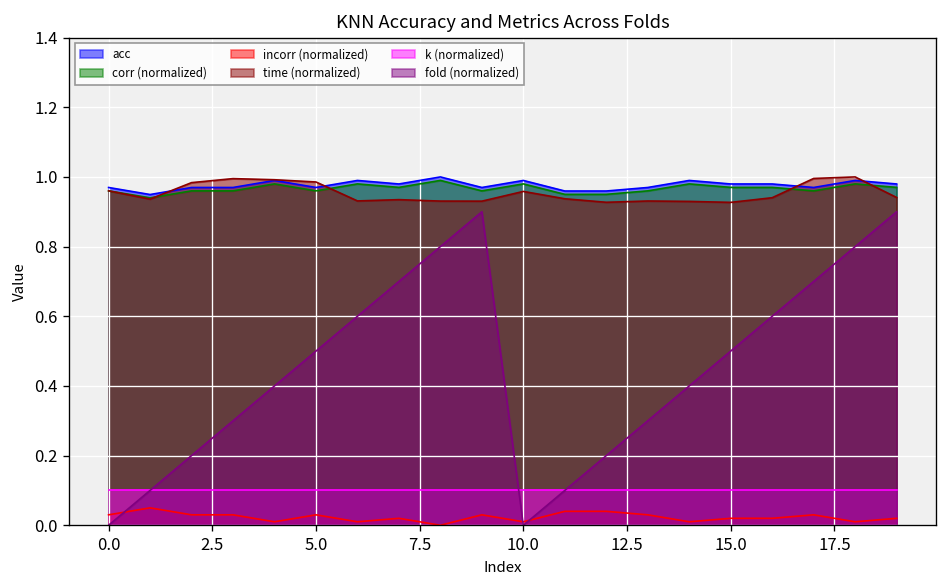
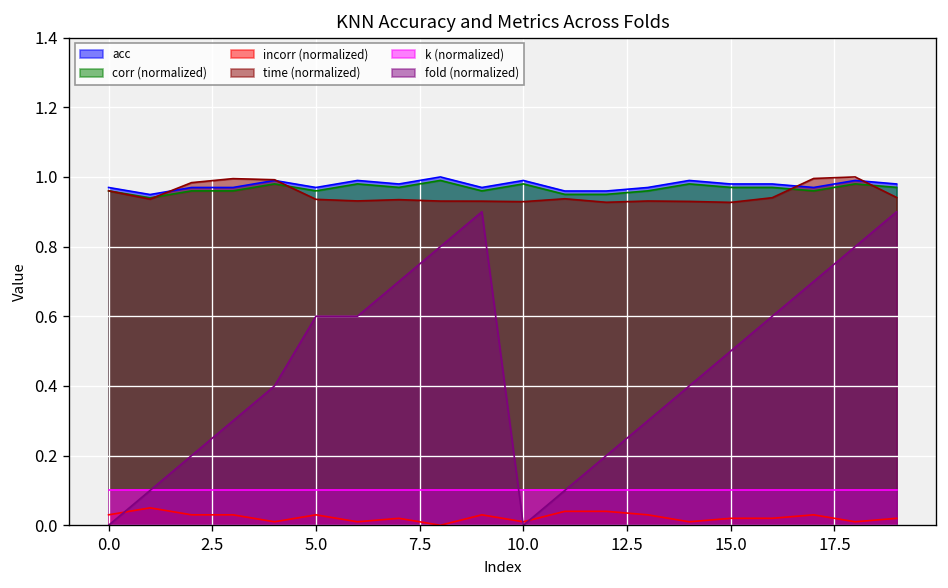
  {
    "acc": {
      "0.0": 0.97,
      "5.0": 0.97,
      "10.0": 0.99,
      "15.0": 0.98
    },
    "corr (normalized)": {
      "5.0": 0.96,
      "10.0": 0.98,
      "15.0": 0.97
    },
    "incorr (normalized)": {
      "0.0": 0.03,
      "5.0": 0.03,
      "10.0": 0.01,
      "15.0": 0.02
    },
    "time (normalized)": {
-     "5.0": 0.99,
-     "10.0": 0.96,
+     "5.0": 0.94,
+     "10.0": 0.93,
      "15.0": 0.93
    },
    "k (normalized)": {
      "0.0": 0.10,
      "5.0": 0.10,
      "10.0": 0.10,
      "15.0": 0.10
    },
    "fold (normalized)": {
      "0.0": 0.00,
-     "5.0": 0.50,
+     "5.0": 0.60,
      "10.0": 0.00,
      "15.0": 0.50
    }
  }
